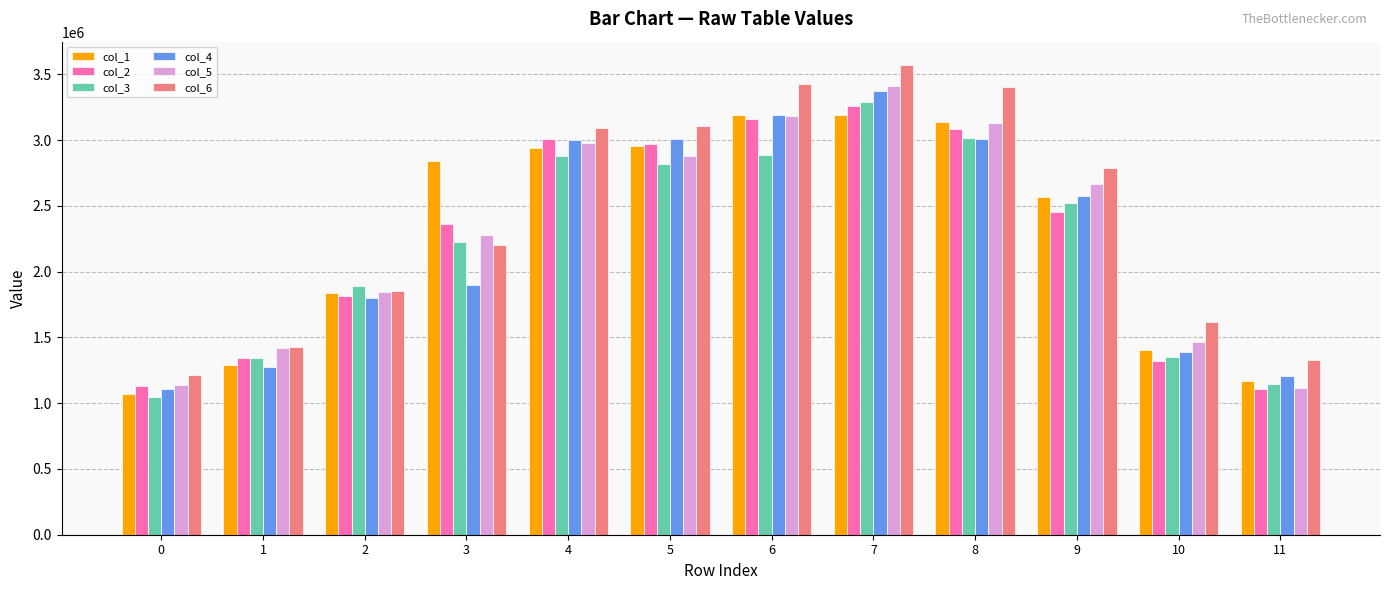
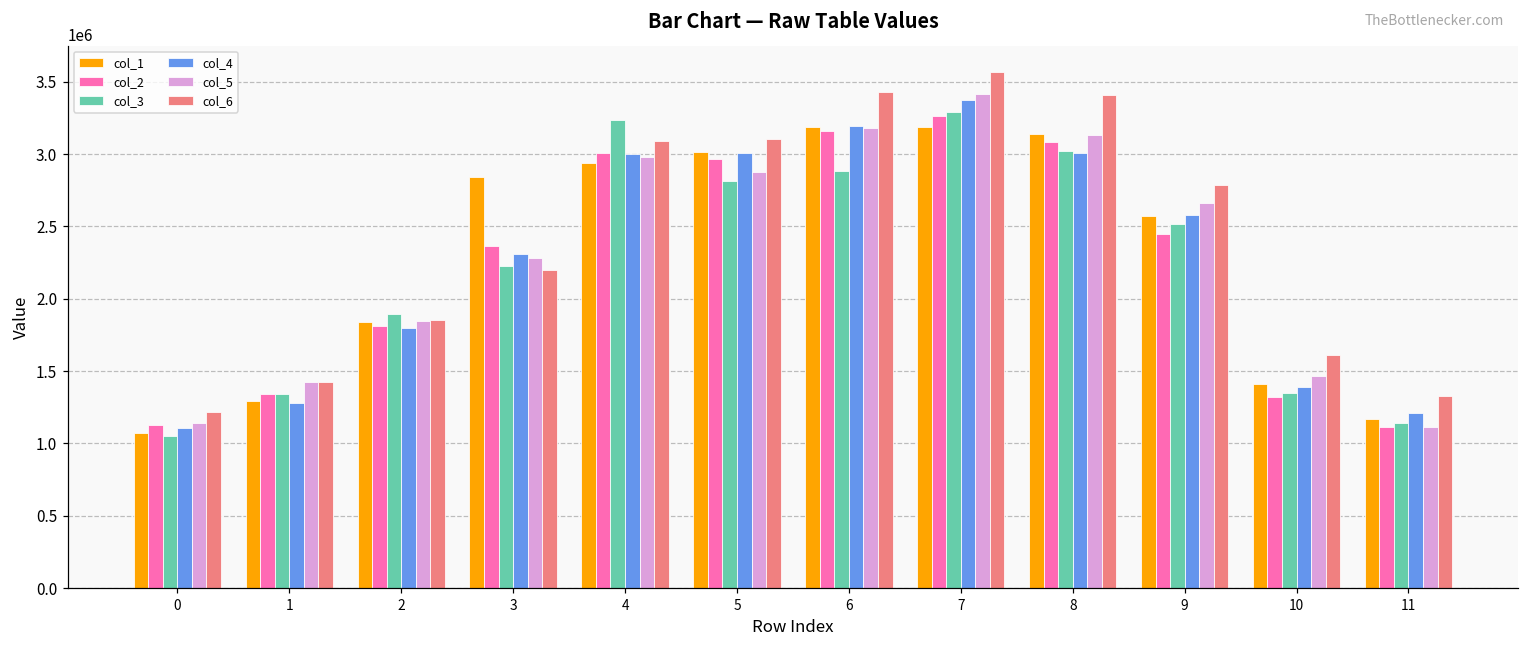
  {
    "col_1": {
      "0": 1070000,
      "1": 1290000,
      "2": 1840000,
      "3": 2840000,
      "4": 2940000,
-     "5": 2950000,
+     "5": 3010000,
      "6": 3190000,
      "7": 3190000,
      "8": 3140000,
      "9": 2570000,
      "10": 1410000,
      "11": 1170000
    },
    "col_3": {
      "0": 1050000,
      "1": 1340000,
      "2": 1890000,
      "3": 2230000,
-     "4": 2880000,
+     "4": 3240000,
      "5": 2820000,
      "6": 2880000,
      "7": 3290000,
      "8": 3020000,
      "9": 2520000,
      "10": 1350000,
      "11": 1140000
    },
    "col_4": {
      "0": 1100000,
      "1": 1280000,
      "2": 1800000,
-     "3": 1900000,
+     "3": 2310000,
      "4": 3000000,
      "5": 3010000,
      "6": 3190000,
      "7": 3380000,
      "8": 3010000,
      "9": 2580000,
      "10": 1390000,
      "11": 1210000
    },
    "col_5": {
      "0": 1140000,
      "1": 1420000,
      "2": 1850000,
      "3": 2280000,
      "4": 2980000,
      "5": 2870000,
      "6": 3180000,
      "7": 3410000,
      "8": 3130000,
      "9": 2660000,
      "10": 1460000,
      "11": 1120000
    }
  }
